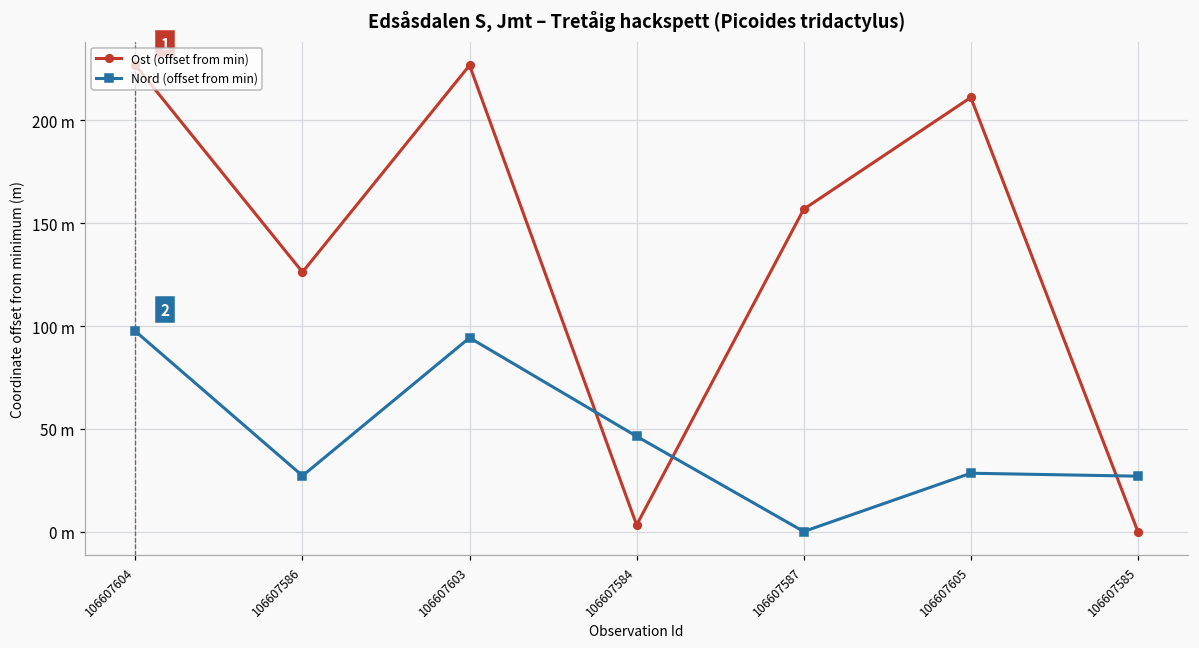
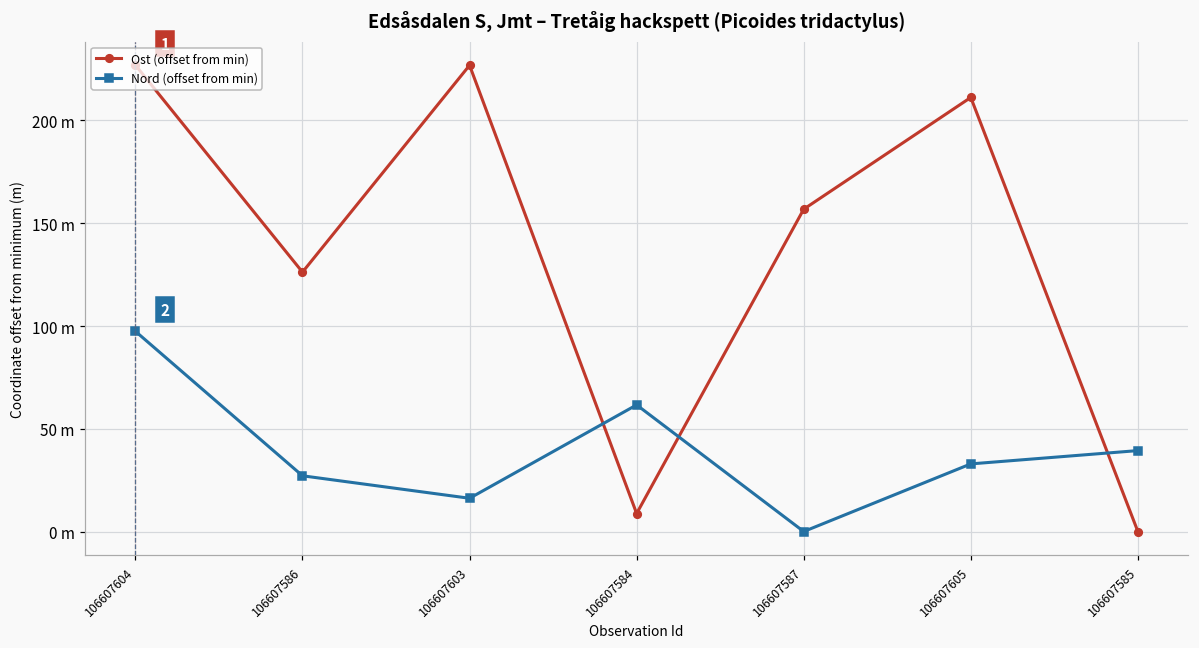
  {
    "Ost (offset from min)": {
      "106607586": "126 m",
      "106607603": "227 m",
-     "106607584": "3 m",
+     "106607584": "9 m",
      "106607587": "157 m",
      "106607605": "211 m",
      "106607585": "0 m"
    },
    "Nord (offset from min)": {
      "106607604": "97 m",
      "106607586": "27 m",
-     "106607603": "94 m",
-     "106607584": "46 m",
+     "106607603": "16 m",
+     "106607584": "62 m",
      "106607587": "0 m",
-     "106607605": "28 m",
-     "106607585": "27 m"
+     "106607605": "33 m",
+     "106607585": "39 m"
    }
  }
